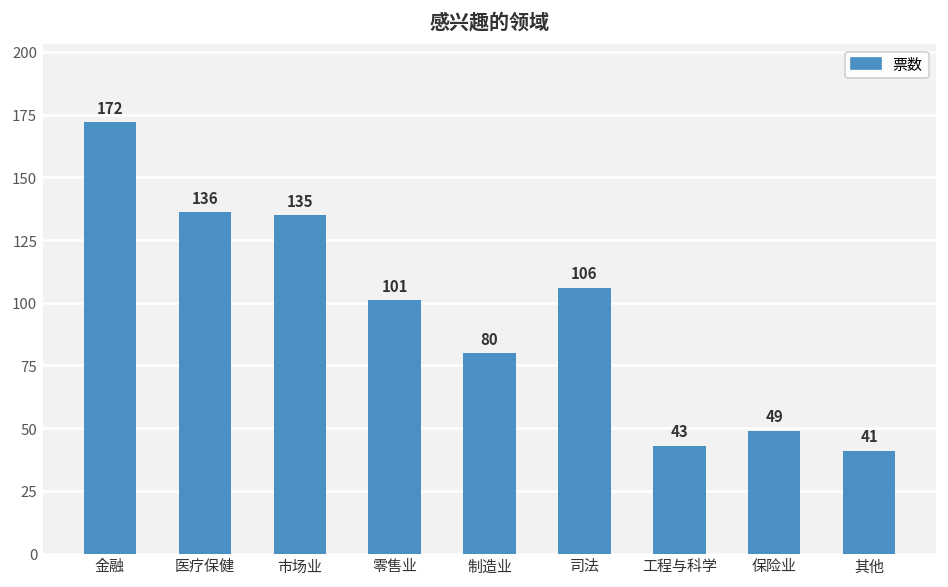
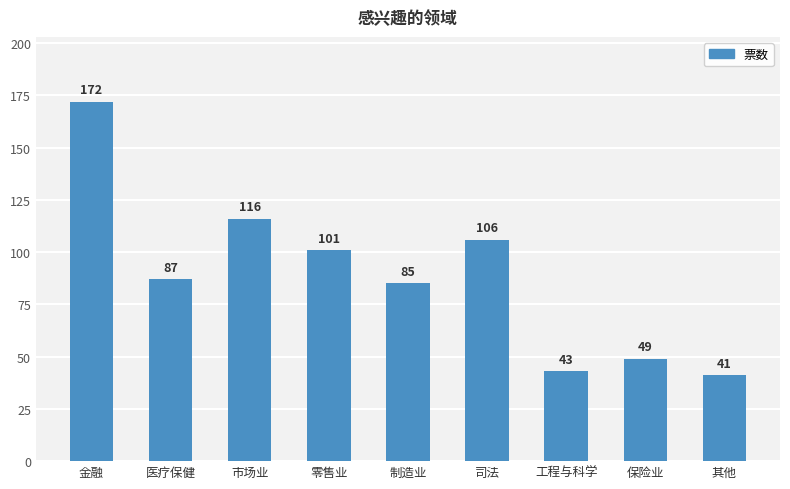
  {
    "金融": 172,
-   "医疗保健": 136,
-   "市场业": 135,
+   "医疗保健": 87,
+   "市场业": 116,
    "零售业": 101,
-   "制造业": 80,
+   "制造业": 85,
    "司法": 106,
    "工程与科学": 43,
    "保险业": 49,
    "其他": 41
  }
